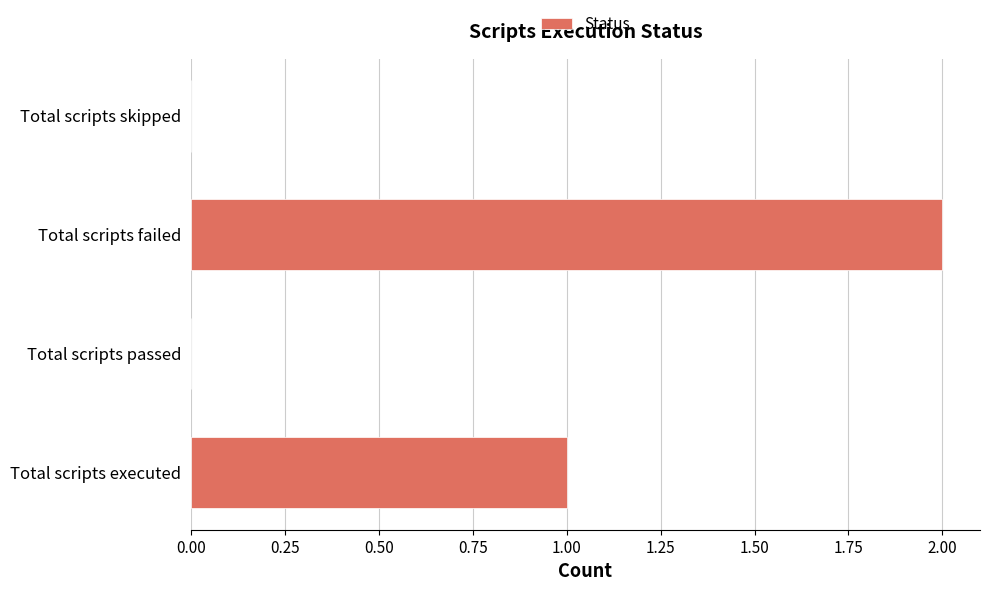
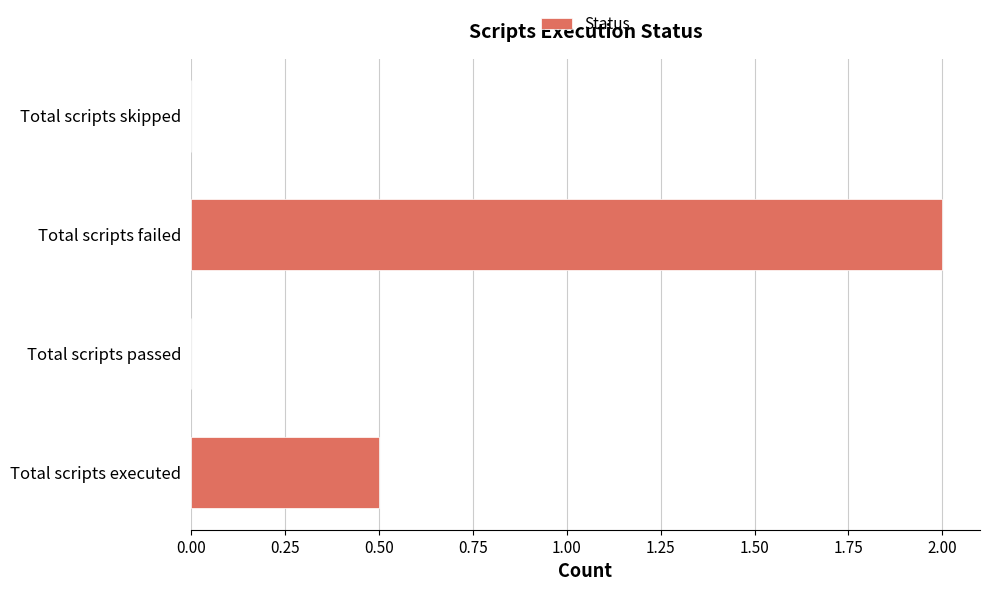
  {
    "Total scripts skipped": 0.0,
    "Total scripts failed": 2.0,
    "Total scripts passed": 0.0,
-   "Total scripts executed": 1.0
+   "Total scripts executed": 0.5
  }
